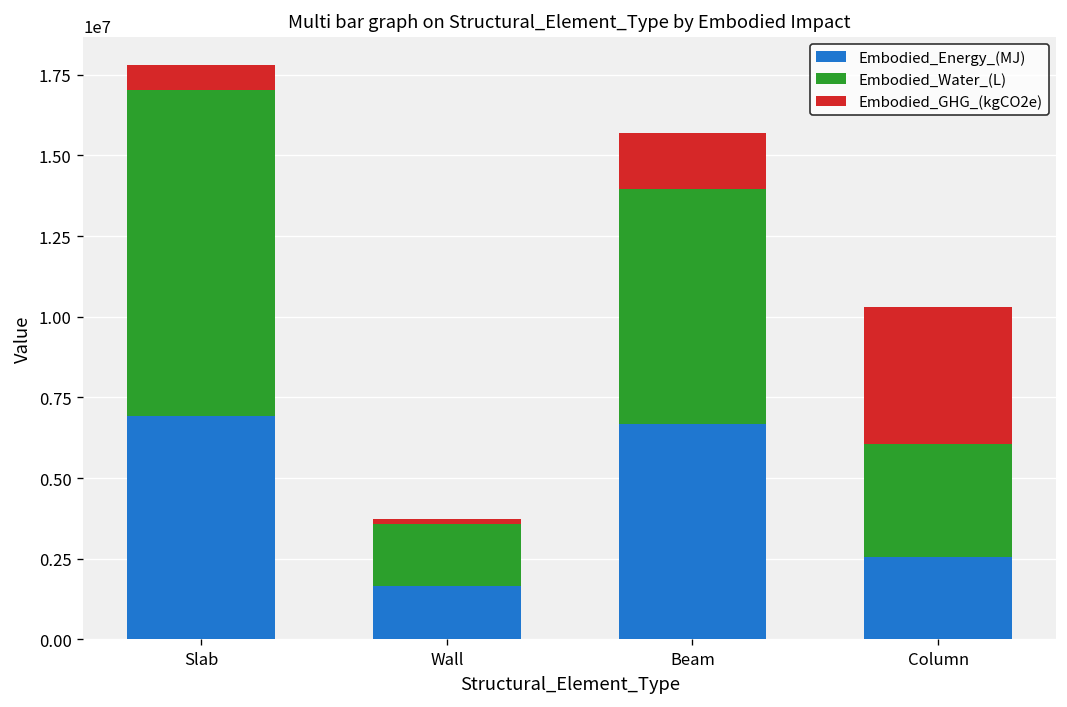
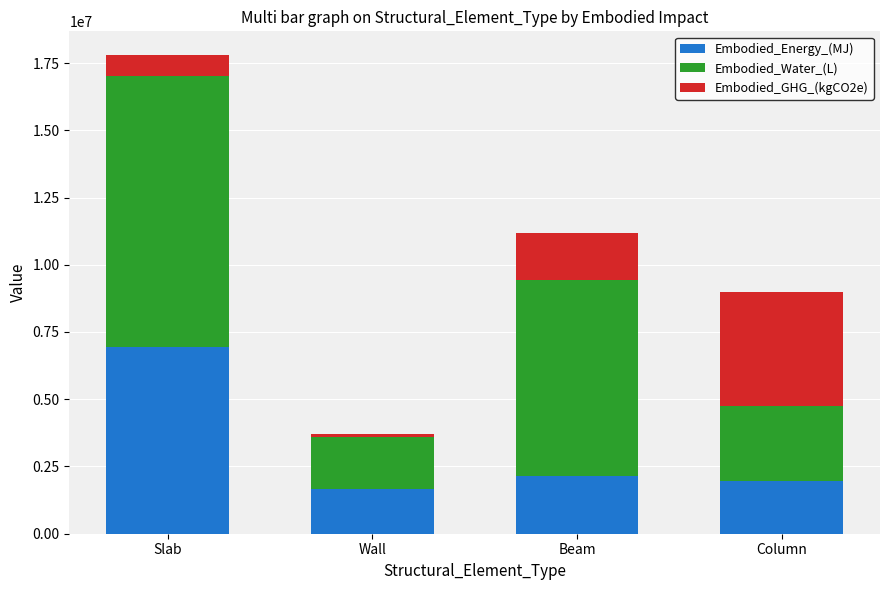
  {
    "Embodied_Energy_(MJ)": {
      "Slab": 6900000,
      "Wall": 1700000,
-     "Beam": 6700000,
-     "Column": 2600000
+     "Beam": 2100000,
+     "Column": 2000000
    },
    "Embodied_Water_(L)": {
      "Slab": 10100000,
      "Wall": 1900000,
      "Beam": 7300000,
-     "Column": 3500000
+     "Column": 2800000
    },
    "Embodied_GHG_(kgCO2e)": {
      "Slab": 800000,
      "Wall": 100000,
      "Beam": 1700000,
      "Column": 4200000
    }
  }
